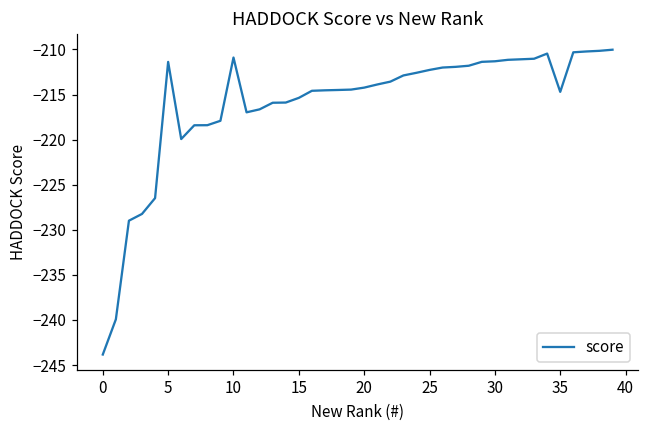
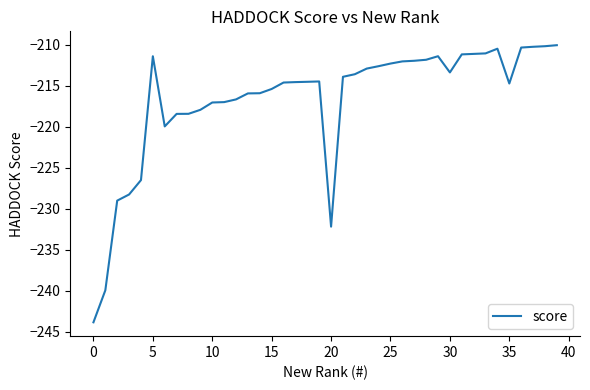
  {
    "0": -244,
    "5": -211,
-   "10": -211,
+   "10": -217,
    "15": -215,
-   "20": -214,
+   "20": -232,
    "25": -212,
-   "30": -211,
+   "30": -213,
    "35": -215
  }
